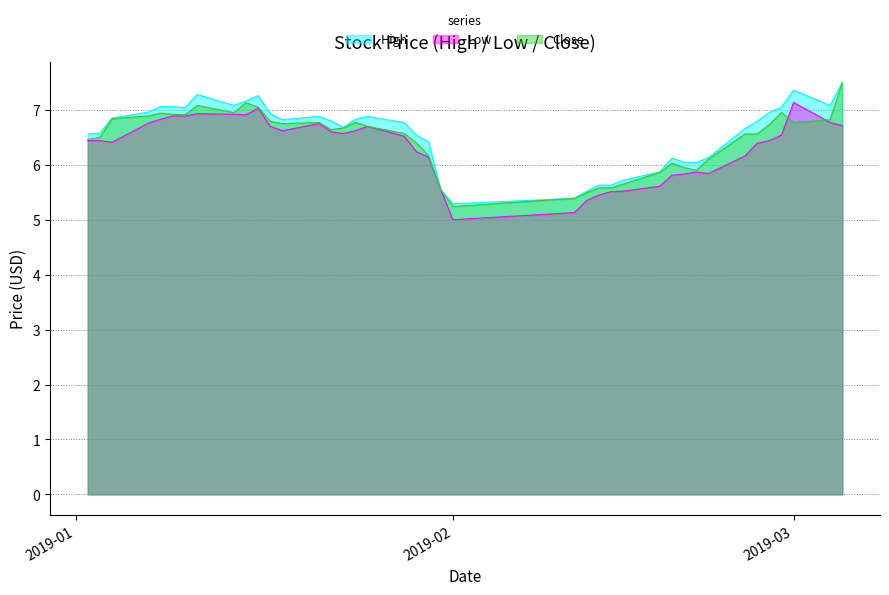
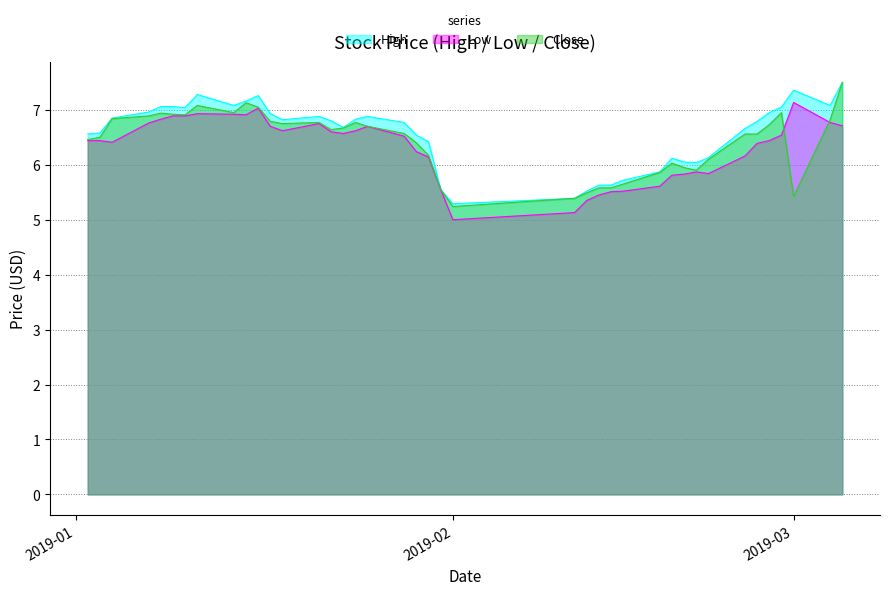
  {
    "High": {
      "2019-02": 5.3,
      "2019-03": 7.4
    },
    "Low": {
      "2019-02": 5.0,
      "2019-03": 7.1
    },
    "Close": {
      "2019-02": 5.2,
-     "2019-03": 6.8
+     "2019-03": 5.4
    }
  }
